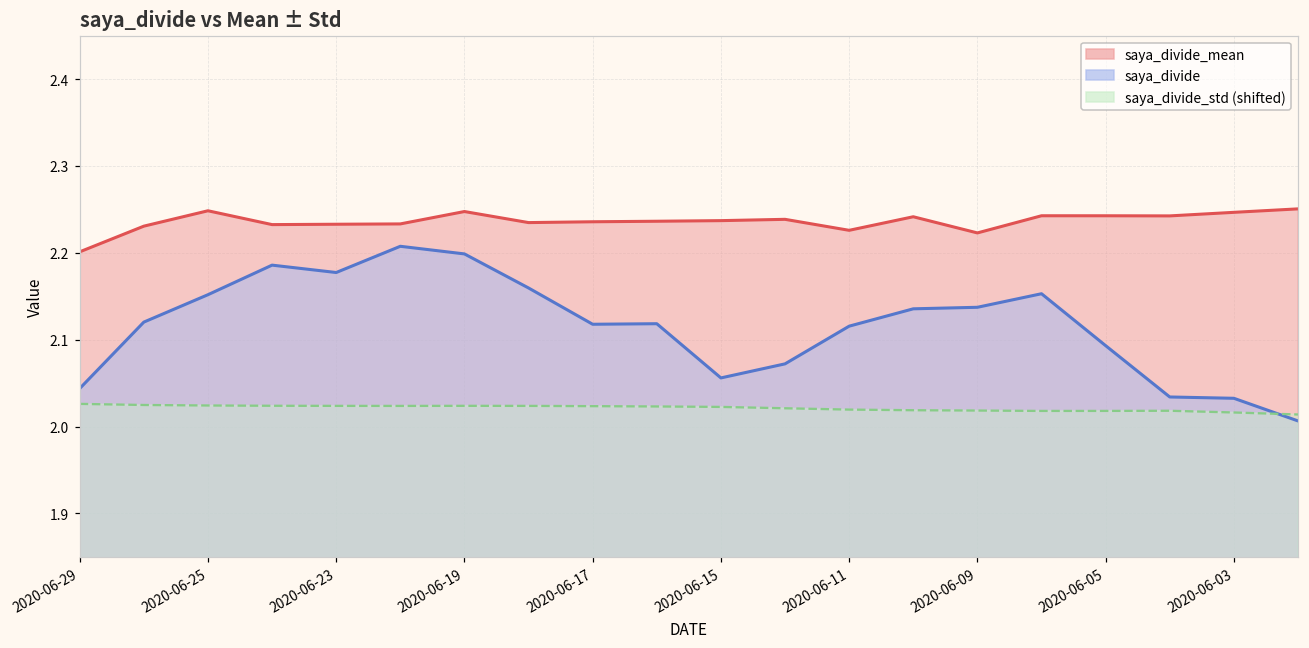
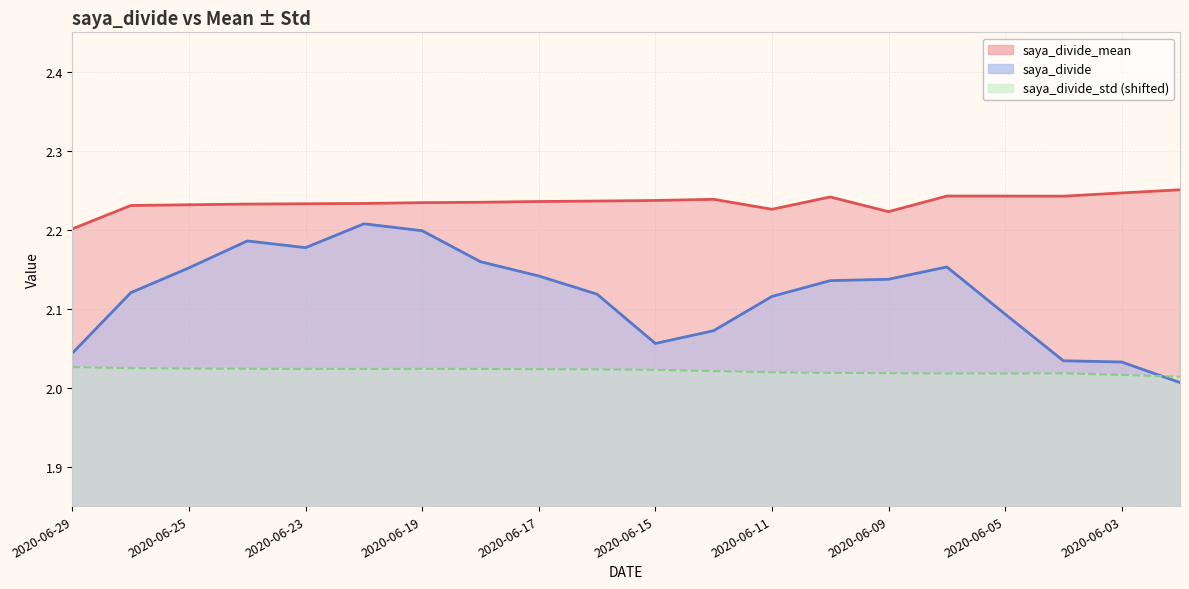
  {
    "saya_divide_mean": {
      "2020-06-29": 2.20,
-     "2020-06-25": 2.25,
+     "2020-06-25": 2.23,
      "2020-06-23": 2.23,
-     "2020-06-19": 2.25,
+     "2020-06-19": 2.23,
      "2020-06-17": 2.24,
      "2020-06-15": 2.24,
      "2020-06-11": 2.23,
      "2020-06-09": 2.22,
      "2020-06-05": 2.24,
      "2020-06-03": 2.25
    },
    "saya_divide": {
      "2020-06-29": 2.04,
      "2020-06-25": 2.15,
      "2020-06-23": 2.18,
      "2020-06-19": 2.20,
-     "2020-06-17": 2.12,
+     "2020-06-17": 2.14,
      "2020-06-15": 2.06,
      "2020-06-11": 2.12,
      "2020-06-09": 2.14,
      "2020-06-05": 2.09,
      "2020-06-03": 2.03
    },
    "saya_divide_std (shifted)": {
      "2020-06-29": 2.03,
      "2020-06-25": 2.02,
      "2020-06-23": 2.02,
      "2020-06-19": 2.02,
      "2020-06-17": 2.02,
      "2020-06-15": 2.02,
      "2020-06-11": 2.02,
      "2020-06-09": 2.02,
      "2020-06-05": 2.02,
      "2020-06-03": 2.02
    }
  }
